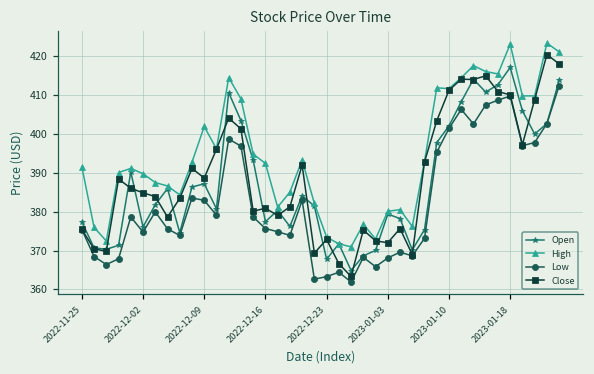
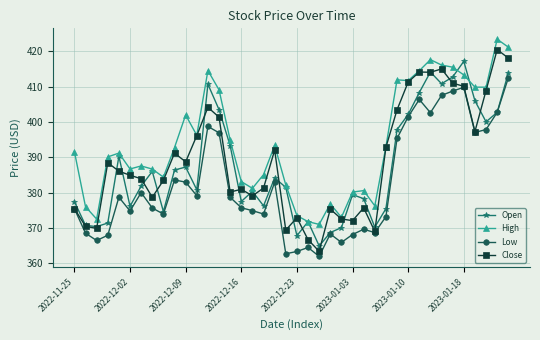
  {
    "High": {
      "2022-11-25": 392,
-     "2022-12-02": 390,
+     "2022-12-02": 387,
      "2022-12-09": 402,
-     "2022-12-16": 392,
+     "2022-12-16": 383,
      "2023-01-03": 380,
-     "2023-01-18": 423
+     "2023-01-18": 413
    }
  }
